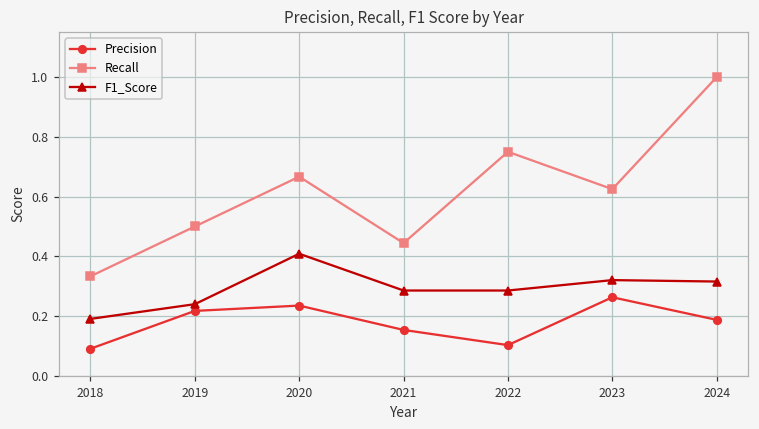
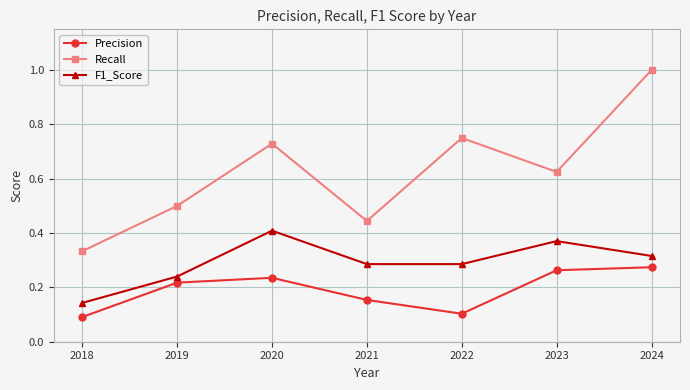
  {
    "Precision": {
      "2018": 0.09,
      "2019": 0.22,
      "2020": 0.24,
      "2021": 0.15,
      "2022": 0.10,
      "2023": 0.26,
-     "2024": 0.19
+     "2024": 0.27
    },
    "Recall": {
      "2018": 0.33,
      "2019": 0.50,
-     "2020": 0.67,
+     "2020": 0.73,
      "2021": 0.44,
      "2022": 0.75,
      "2023": 0.63,
      "2024": 1.00
    },
    "F1_Score": {
-     "2018": 0.19,
+     "2018": 0.14,
      "2019": 0.24,
      "2020": 0.41,
      "2021": 0.29,
      "2022": 0.29,
-     "2023": 0.32,
+     "2023": 0.37,
      "2024": 0.32
    }
  }
